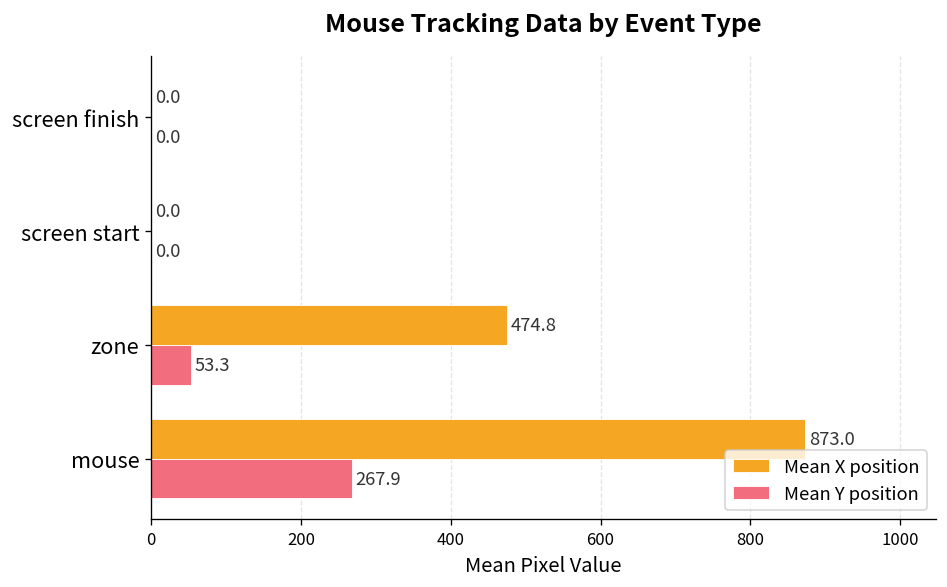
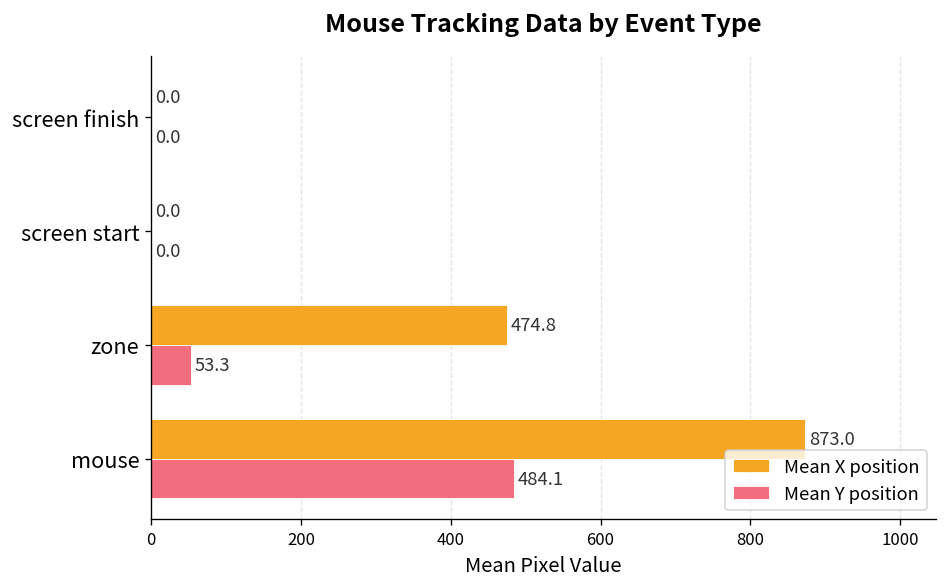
  {
    "Mean X position": {
      "screen finish": 0.0,
      "screen start": 0.0,
      "zone": 474.8
    },
    "Mean Y position": {
      "screen finish": 0.0,
      "screen start": 0.0,
      "zone": 53.3,
-     "mouse": 267.9
+     "mouse": 484.1
    }
  }
